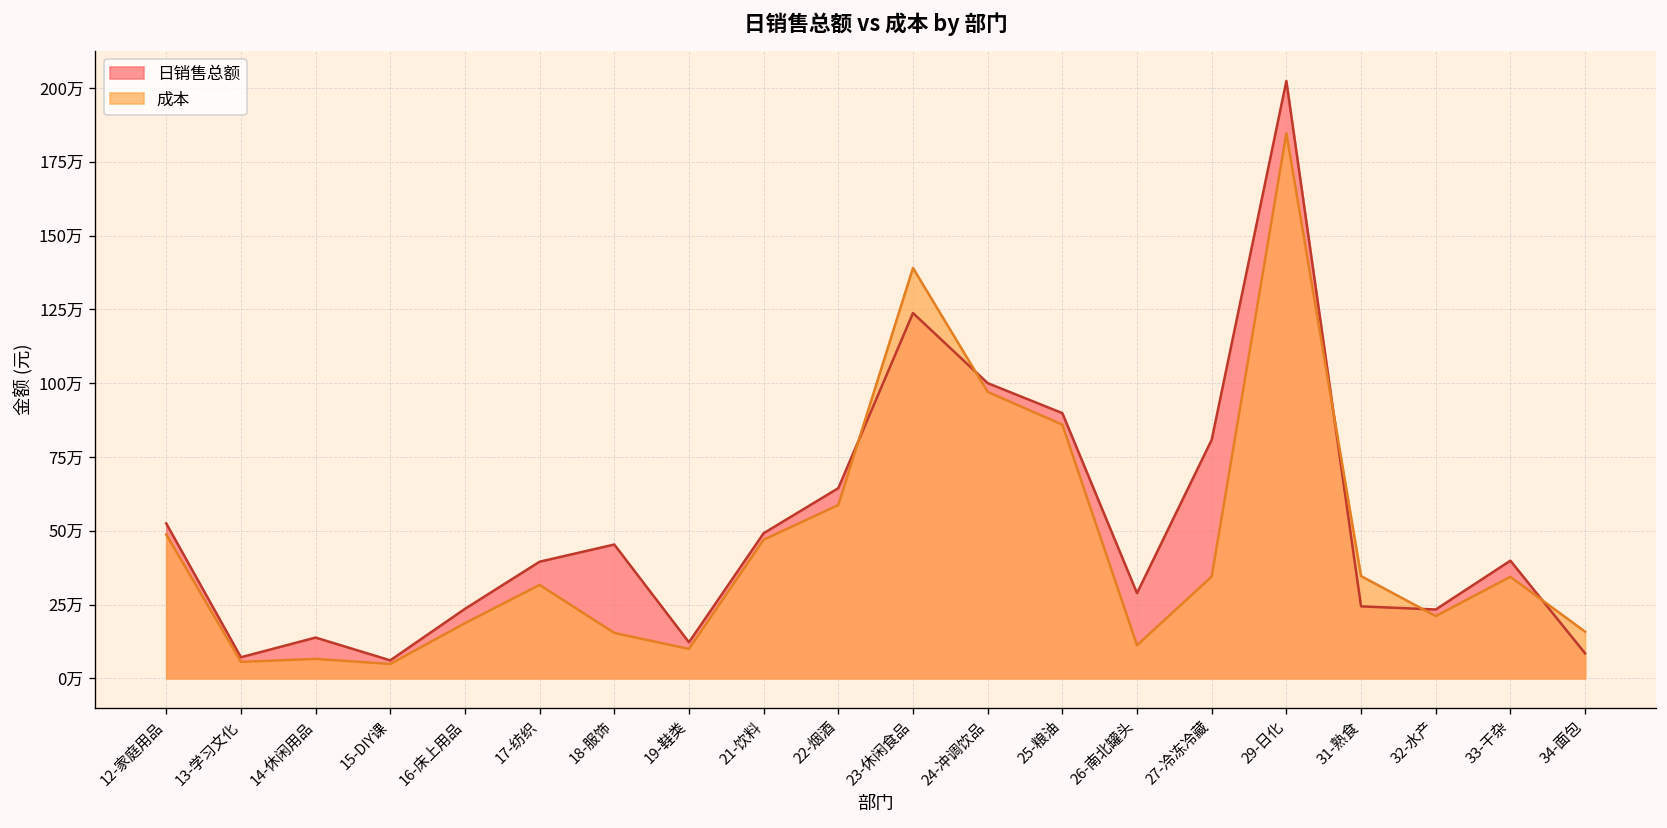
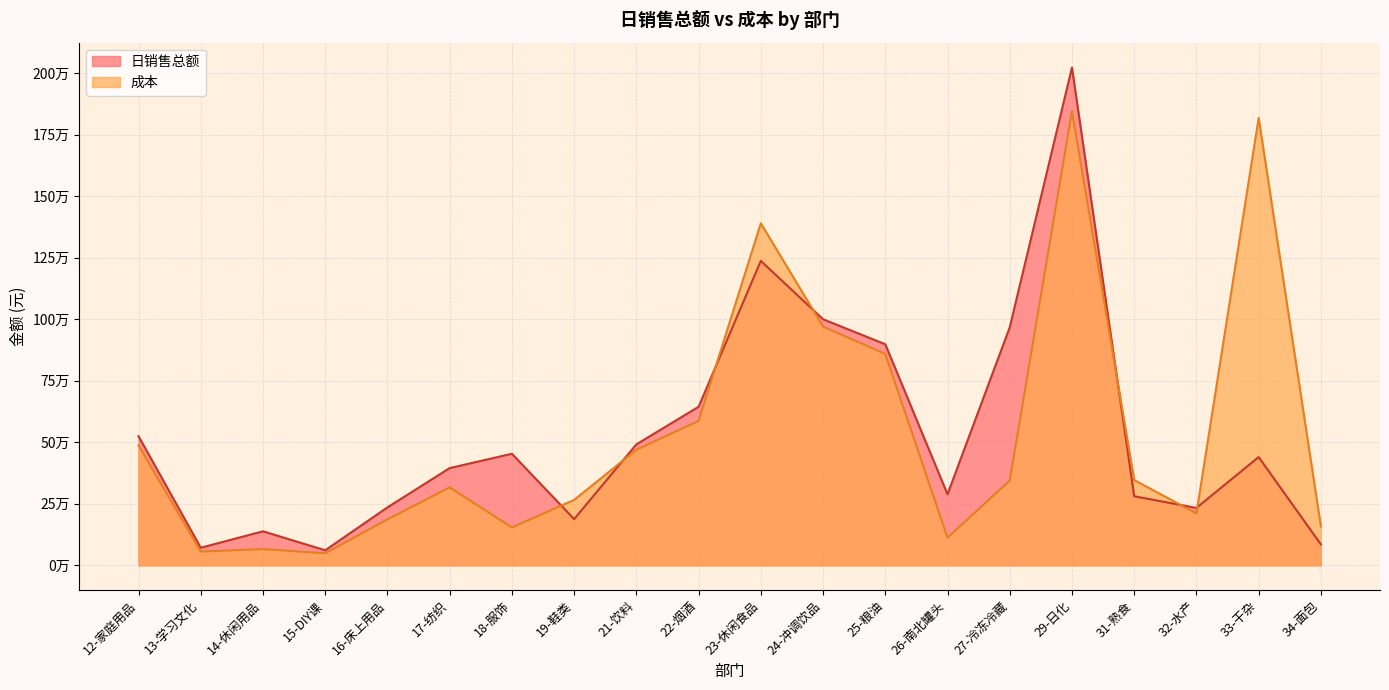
  {
    "日销售总额": {
      "12-家庭用品": "52万",
      "13-学习文化": "7万",
      "14-休闲用品": "14万",
      "15-DIY课": "6万",
      "16-床上用品": "24万",
      "17-纺织": "40万",
      "18-服饰": "45万",
-     "19-鞋类": "12万",
+     "19-鞋类": "19万",
      "21-饮料": "49万",
      "22-烟酒": "64万",
      "23-休闲食品": "124万",
      "24-冲调饮品": "100万",
      "25-粮油": "90万",
      "26-南北罐头": "29万",
-     "27-冷冻冷藏": "81万",
+     "27-冷冻冷藏": "97万",
      "29-日化": "202万",
-     "31-熟食": "24万",
+     "31-熟食": "28万",
      "32-水产": "23万",
-     "33-干杂": "40万",
+     "33-干杂": "44万",
      "34-面包": "8万"
    },
    "成本": {
      "12-家庭用品": "49万",
      "13-学习文化": "6万",
      "14-休闲用品": "7万",
      "15-DIY课": "5万",
      "16-床上用品": "19万",
      "17-纺织": "32万",
      "18-服饰": "15万",
-     "19-鞋类": "10万",
+     "19-鞋类": "27万",
      "21-饮料": "47万",
      "22-烟酒": "59万",
      "23-休闲食品": "139万",
      "24-冲调饮品": "97万",
      "25-粮油": "86万",
      "26-南北罐头": "11万",
      "27-冷冻冷藏": "34万",
      "29-日化": "185万",
      "31-熟食": "35万",
      "32-水产": "21万",
-     "33-干杂": "34万",
+     "33-干杂": "182万",
      "34-面包": "16万"
    }
  }
